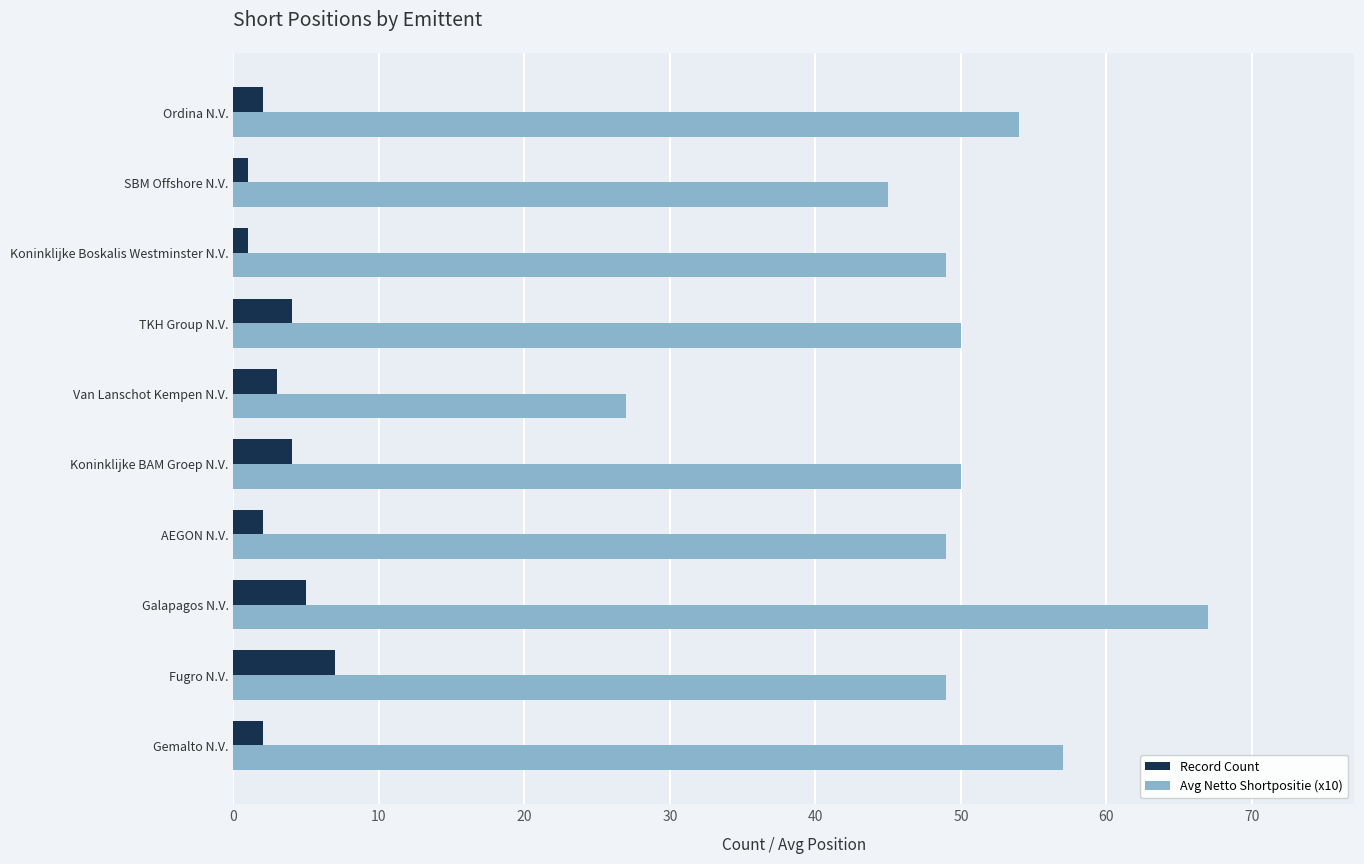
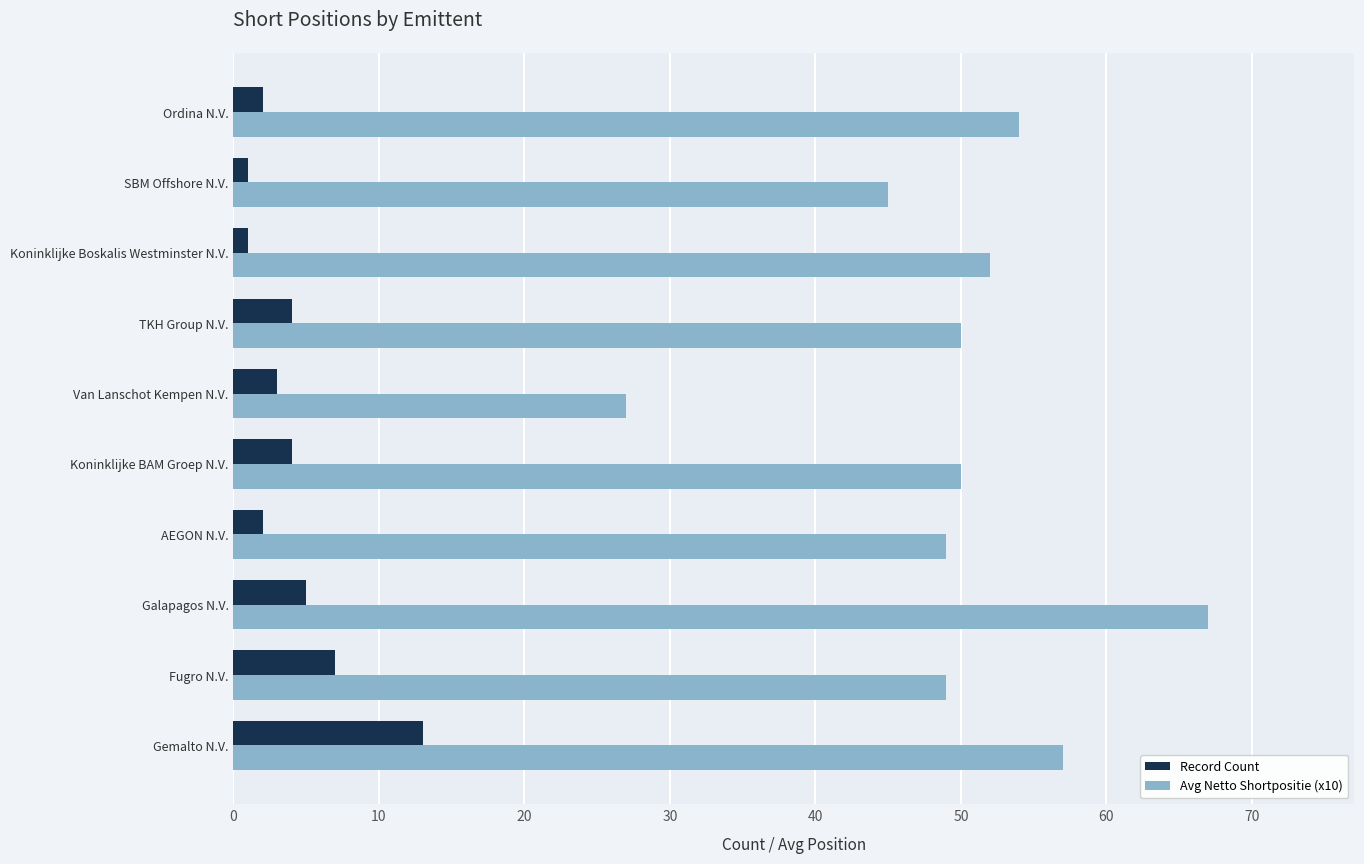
  {
    "Record Count": {
      "Ordina N.V.": 2,
      "SBM Offshore N.V.": 1,
      "Koninklijke Boskalis Westminster N.V.": 1,
      "TKH Group N.V.": 4,
      "Van Lanschot Kempen N.V.": 3,
      "Koninklijke BAM Groep N.V.": 4,
      "AEGON N.V.": 2,
      "Galapagos N.V.": 5,
      "Fugro N.V.": 7,
-     "Gemalto N.V.": 2
+     "Gemalto N.V.": 13
    },
    "Avg Netto Shortpositie (x10)": {
      "Ordina N.V.": 54,
      "SBM Offshore N.V.": 45,
-     "Koninklijke Boskalis Westminster N.V.": 49,
+     "Koninklijke Boskalis Westminster N.V.": 52,
      "TKH Group N.V.": 50,
      "Van Lanschot Kempen N.V.": 27,
      "Koninklijke BAM Groep N.V.": 50,
      "AEGON N.V.": 49,
      "Galapagos N.V.": 67,
      "Fugro N.V.": 49,
      "Gemalto N.V.": 57
    }
  }
